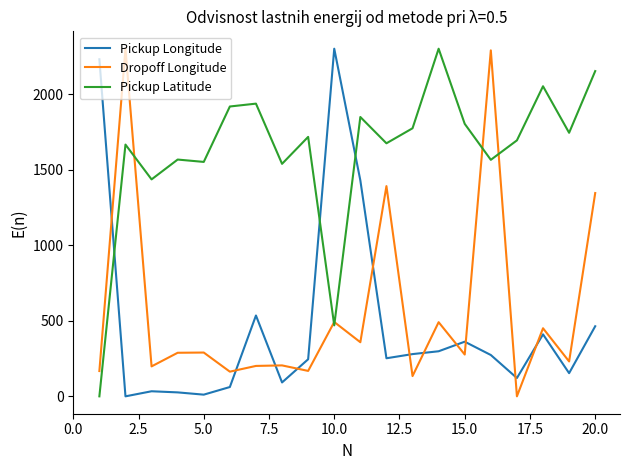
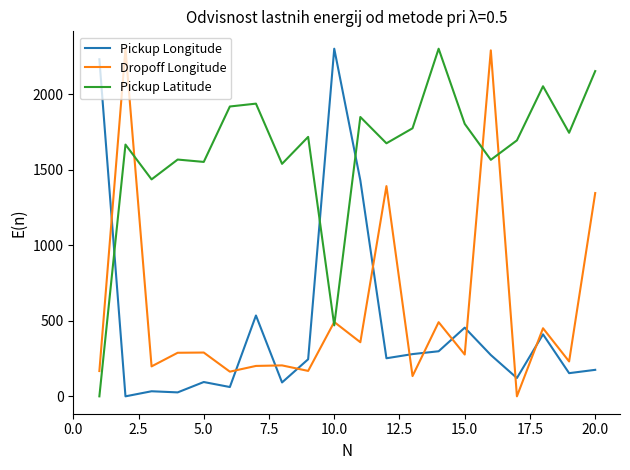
  {
    "Pickup Longitude": {
-     "5.0": 10,
+     "5.0": 90,
      "10.0": 2300,
-     "15.0": 360,
-     "20.0": 460
+     "15.0": 450,
+     "20.0": 180
    },
    "Dropoff Longitude": {
      "5.0": 290,
      "10.0": 490,
      "15.0": 280,
      "20.0": 1350
    },
    "Pickup Latitude": {
      "5.0": 1550,
      "10.0": 470,
      "15.0": 1800,
      "20.0": 2150
    }
  }
